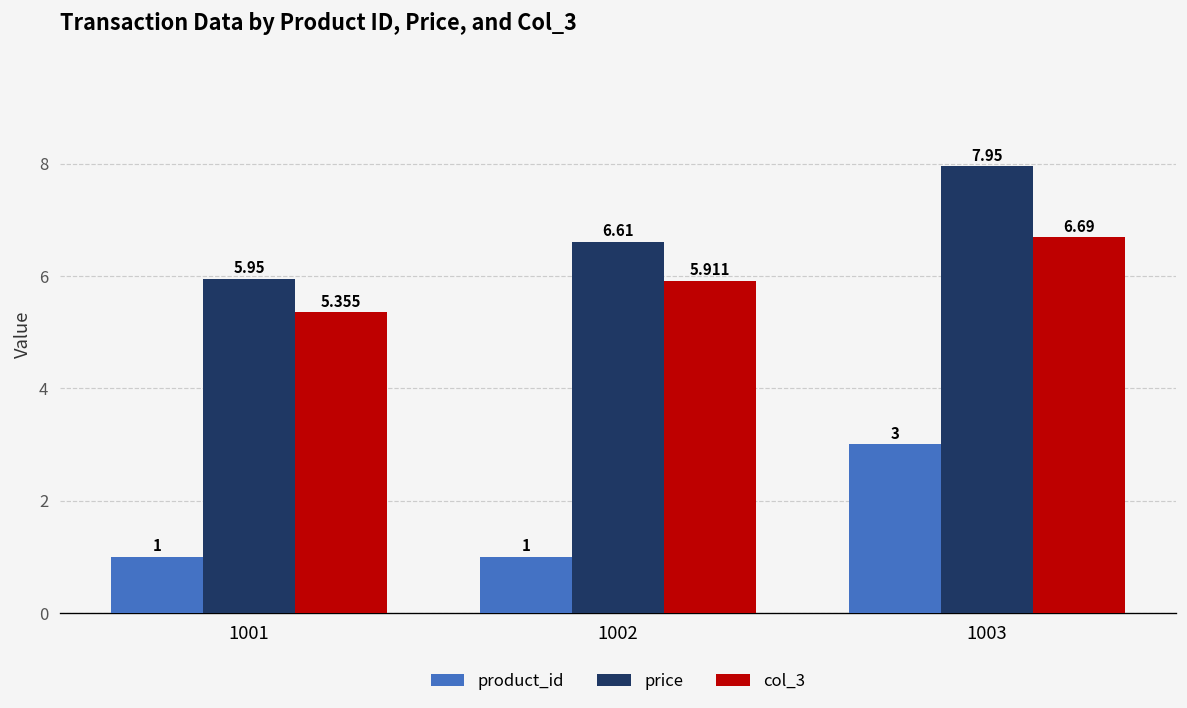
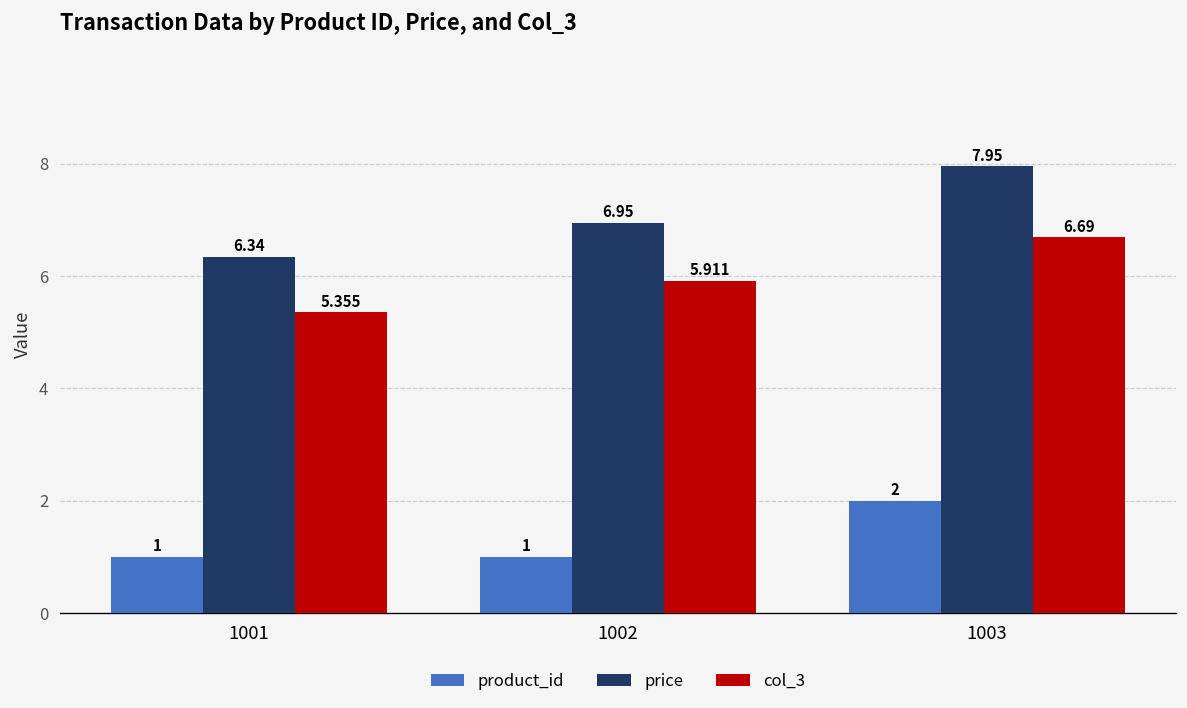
  {
    "product_id": {
      "1001": 1,
      "1002": 1,
-     "1003": 3
+     "1003": 2
    },
    "price": {
-     "1001": 5.95,
-     "1002": 6.61,
+     "1001": 6.34,
+     "1002": 6.95,
      "1003": 7.95
    },
    "col_3": {
      "1001": 5.355,
      "1002": 5.911,
      "1003": 6.69
    }
  }
